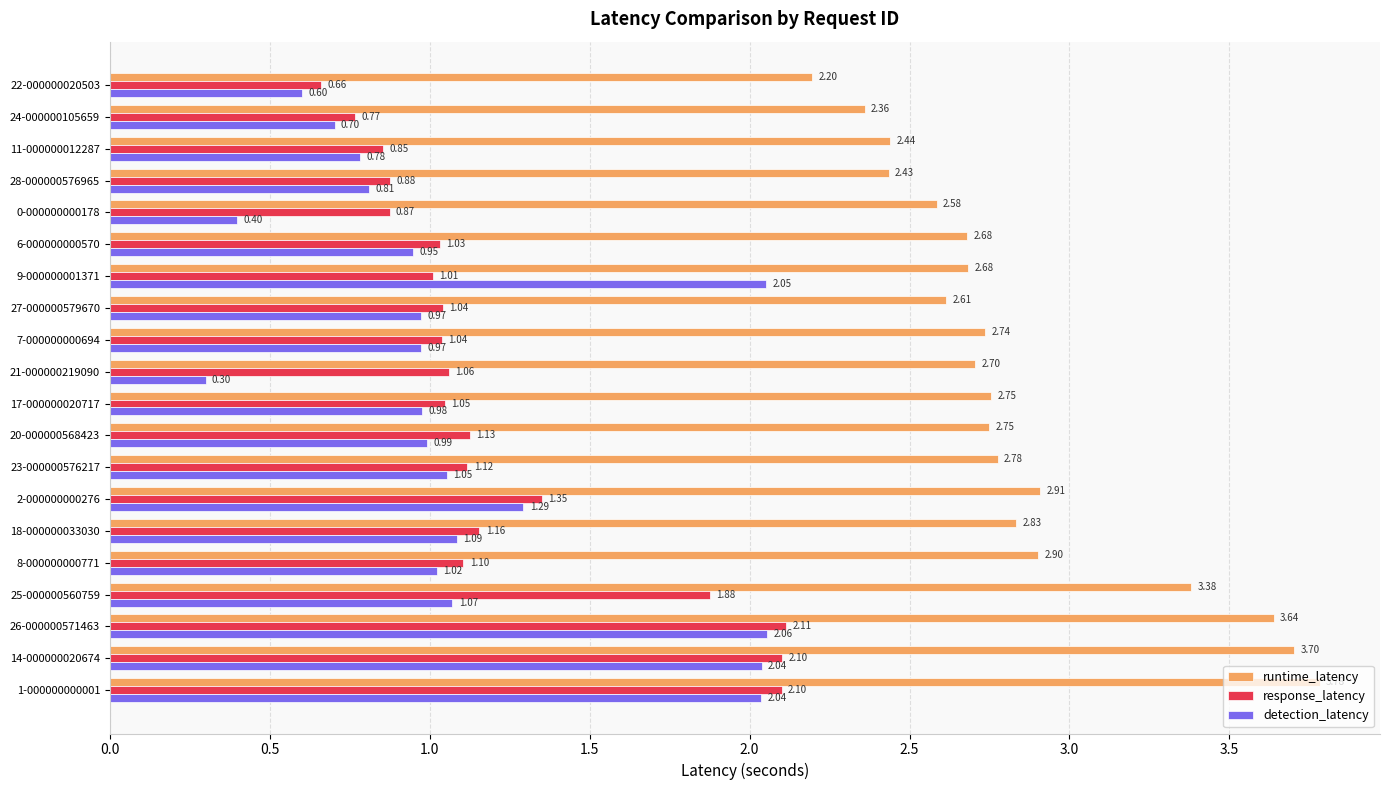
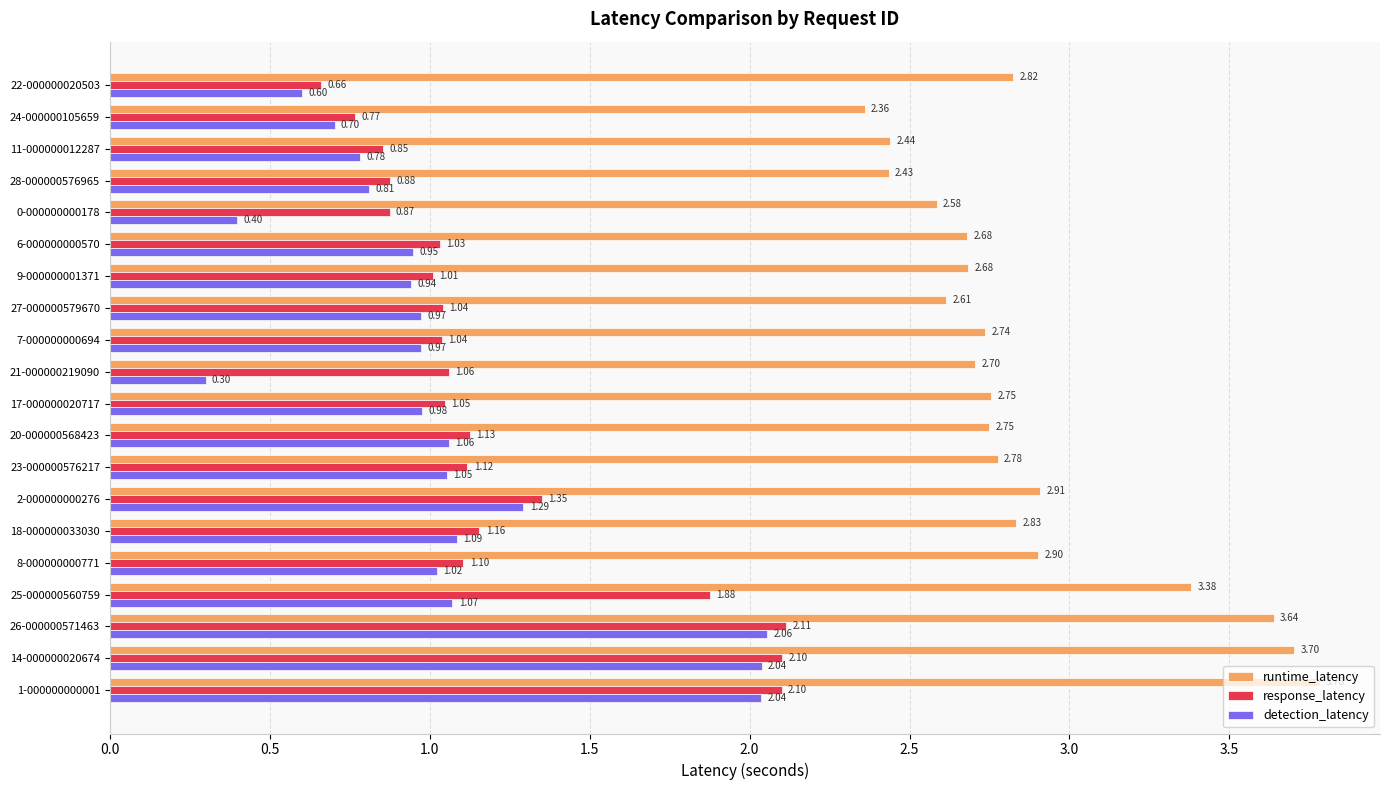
  {
    "runtime_latency": {
-     "22-000000020503": 2.20,
+     "22-000000020503": 2.82,
      "24-000000105659": 2.36,
      "11-000000012287": 2.44,
      "28-000000576965": 2.43,
      "0-000000000178": 2.58,
      "6-000000000570": 2.68,
      "9-000000001371": 2.68,
      "27-000000579670": 2.61,
      "7-000000000694": 2.74,
      "21-000000219090": 2.70,
      "17-000000020717": 2.75,
      "20-000000568423": 2.75,
      "23-000000576217": 2.78,
      "2-000000000276": 2.91,
      "18-000000033030": 2.83,
      "8-000000000771": 2.90,
      "25-000000560759": 3.38,
      "26-000000571463": 3.64,
      "14-000000020674": 3.70
    },
    "response_latency": {
      "22-000000020503": 0.66,
      "24-000000105659": 0.77,
      "11-000000012287": 0.85,
      "28-000000576965": 0.88,
      "0-000000000178": 0.87,
      "6-000000000570": 1.03,
      "9-000000001371": 1.01,
      "27-000000579670": 1.04,
      "7-000000000694": 1.04,
      "21-000000219090": 1.06,
      "17-000000020717": 1.05,
      "20-000000568423": 1.13,
      "23-000000576217": 1.12,
      "2-000000000276": 1.35,
      "18-000000033030": 1.16,
      "8-000000000771": 1.10,
      "25-000000560759": 1.88,
      "26-000000571463": 2.11,
      "14-000000020674": 2.10,
      "1-000000000001": 2.10
    },
    "detection_latency": {
      "22-000000020503": 0.60,
      "24-000000105659": 0.70,
      "11-000000012287": 0.78,
      "28-000000576965": 0.81,
      "0-000000000178": 0.40,
      "6-000000000570": 0.95,
-     "9-000000001371": 2.05,
+     "9-000000001371": 0.94,
      "27-000000579670": 0.97,
      "7-000000000694": 0.97,
      "21-000000219090": 0.30,
      "17-000000020717": 0.98,
-     "20-000000568423": 0.99,
+     "20-000000568423": 1.06,
      "23-000000576217": 1.05,
      "2-000000000276": 1.29,
      "18-000000033030": 1.09,
      "8-000000000771": 1.02,
      "25-000000560759": 1.07,
      "26-000000571463": 2.06,
      "14-000000020674": 2.04,
      "1-000000000001": 2.04
    }
  }
